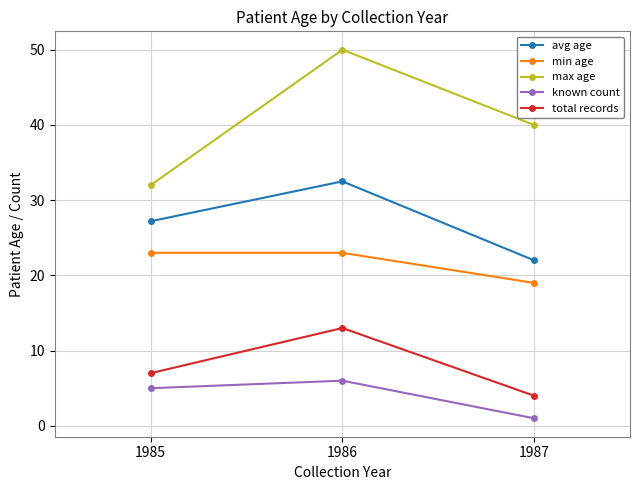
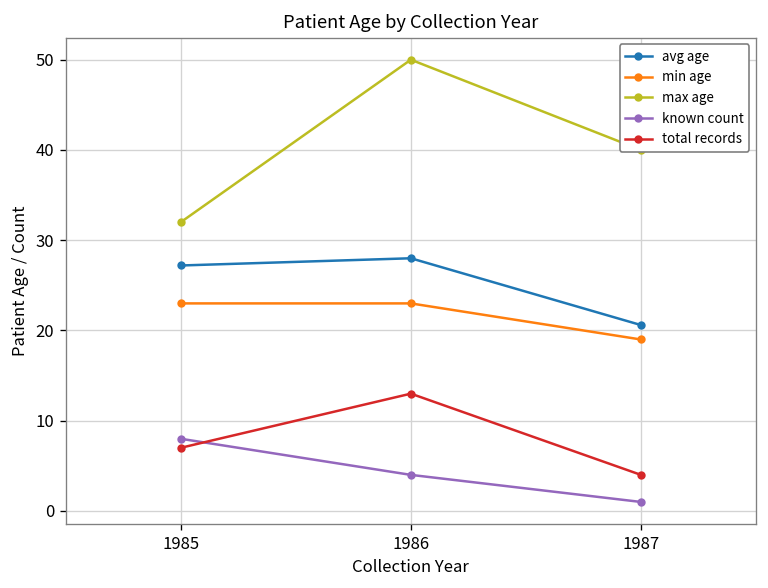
  {
    "avg age": {
      "1985": 27,
-     "1986": 33,
-     "1987": 22
+     "1986": 28,
+     "1987": 21
    },
    "min age": {
      "1985": 23,
      "1986": 23,
      "1987": 19
    },
    "max age": {
      "1985": 32,
      "1986": 50,
      "1987": 40
    },
    "known count": {
-     "1985": 5,
-     "1986": 6,
+     "1985": 8,
+     "1986": 4,
      "1987": 1
    },
    "total records": {
      "1985": 7,
      "1986": 13,
      "1987": 4
    }
  }
